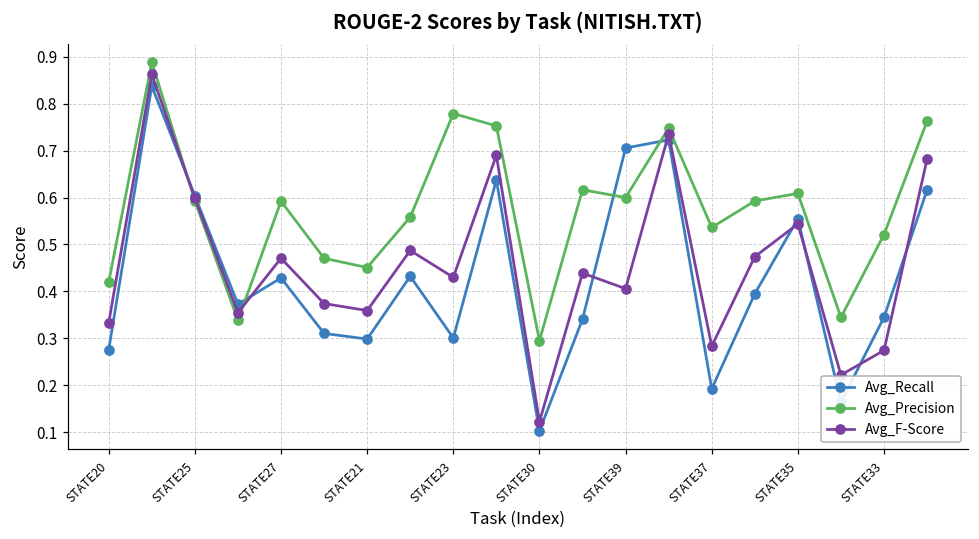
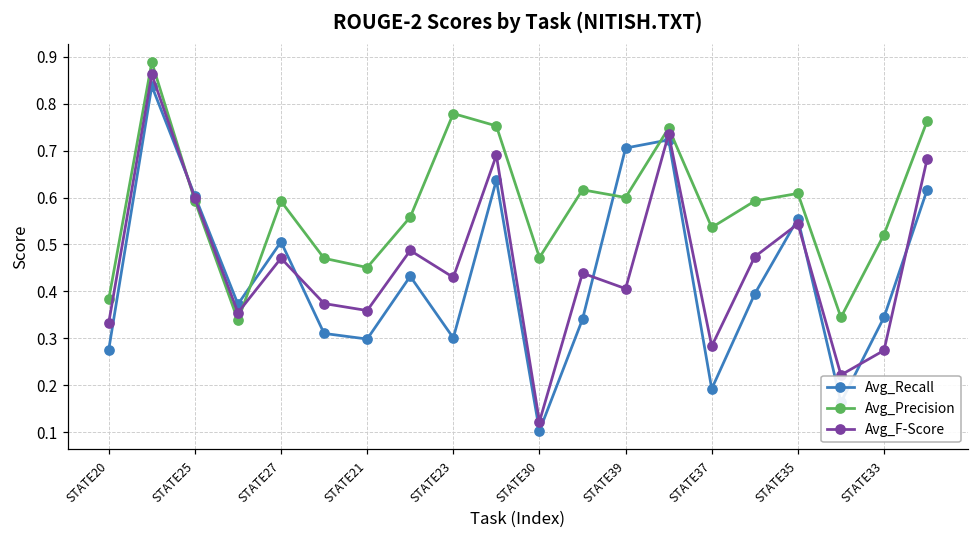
  {
    "Avg_Recall": {
      "STATE20": 0.28,
-     "STATE27": 0.43,
+     "STATE27": 0.51,
      "STATE21": 0.30,
      "STATE23": 0.30,
      "STATE30": 0.10,
      "STATE39": 0.71,
      "STATE37": 0.19,
      "STATE35": 0.55,
      "STATE33": 0.35
    },
    "Avg_Precision": {
-     "STATE20": 0.42,
+     "STATE20": 0.38,
      "STATE27": 0.59,
      "STATE21": 0.45,
      "STATE23": 0.78,
-     "STATE30": 0.30,
+     "STATE30": 0.47,
      "STATE39": 0.60,
      "STATE37": 0.54,
      "STATE35": 0.61,
      "STATE33": 0.52
    },
    "Avg_F-Score": {
      "STATE20": 0.33,
      "STATE27": 0.47,
      "STATE21": 0.36,
      "STATE23": 0.43,
      "STATE30": 0.12,
      "STATE39": 0.41,
      "STATE37": 0.28,
      "STATE35": 0.54,
      "STATE33": 0.27
    }
  }
